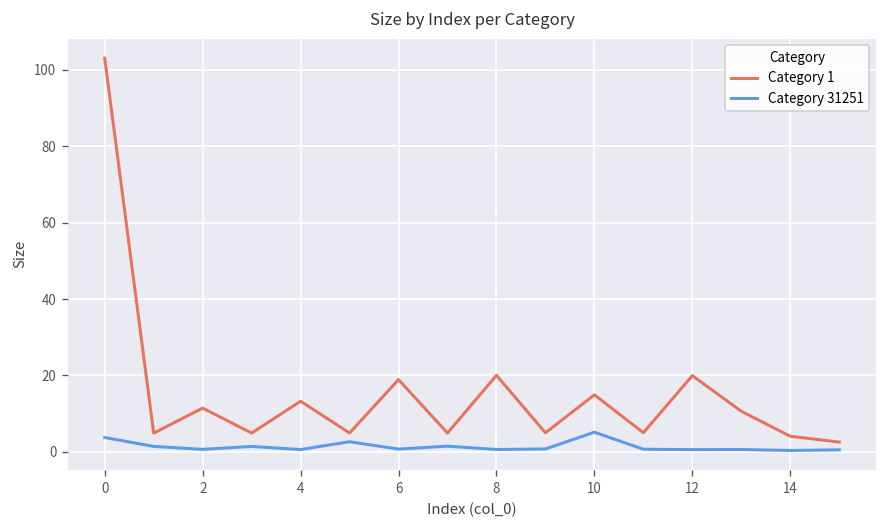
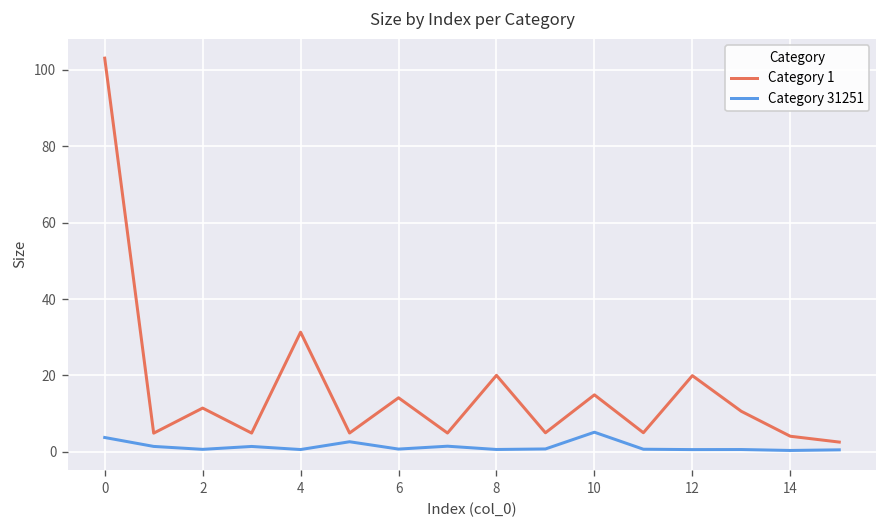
  {
    "Category 1": {
      "0": 103,
      "2": 11,
-     "4": 13,
-     "6": 19,
+     "4": 31,
+     "6": 14,
      "8": 20,
      "10": 15,
      "12": 20,
      "14": 4
    },
    "Category 31251": {
      "0": 4,
      "2": 1,
      "4": 1,
      "6": 1,
      "8": 1,
      "10": 5,
      "12": 1,
      "14": 0
    }
  }
